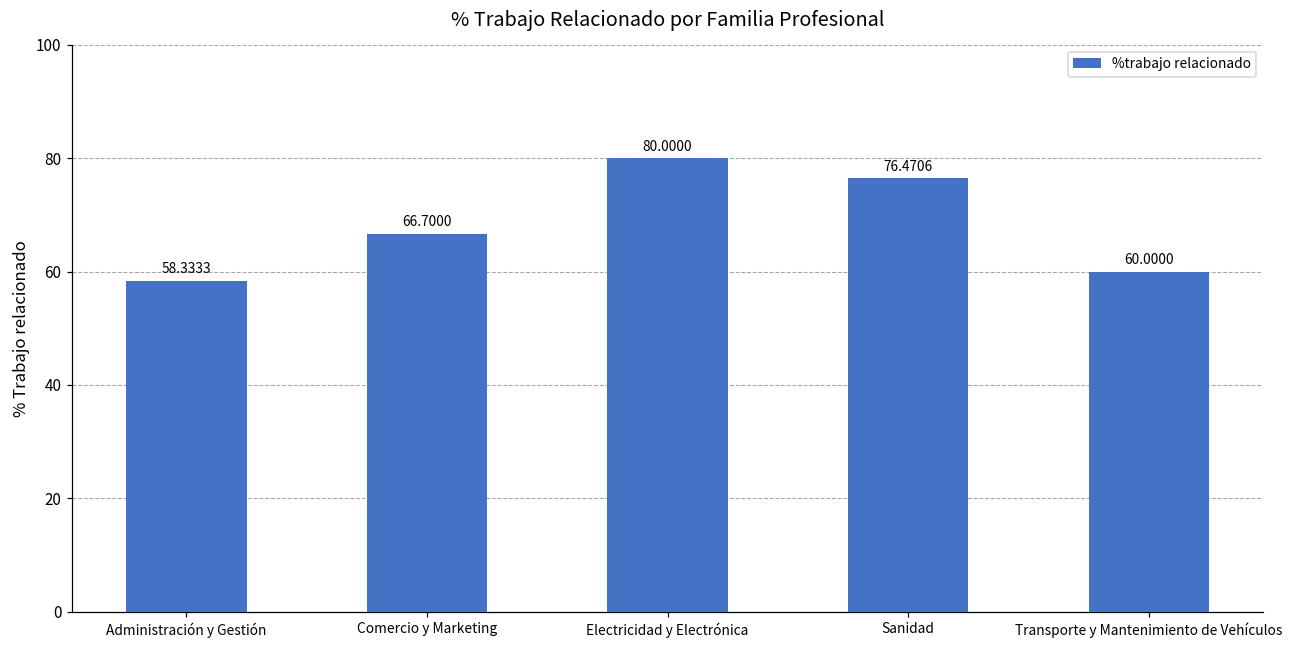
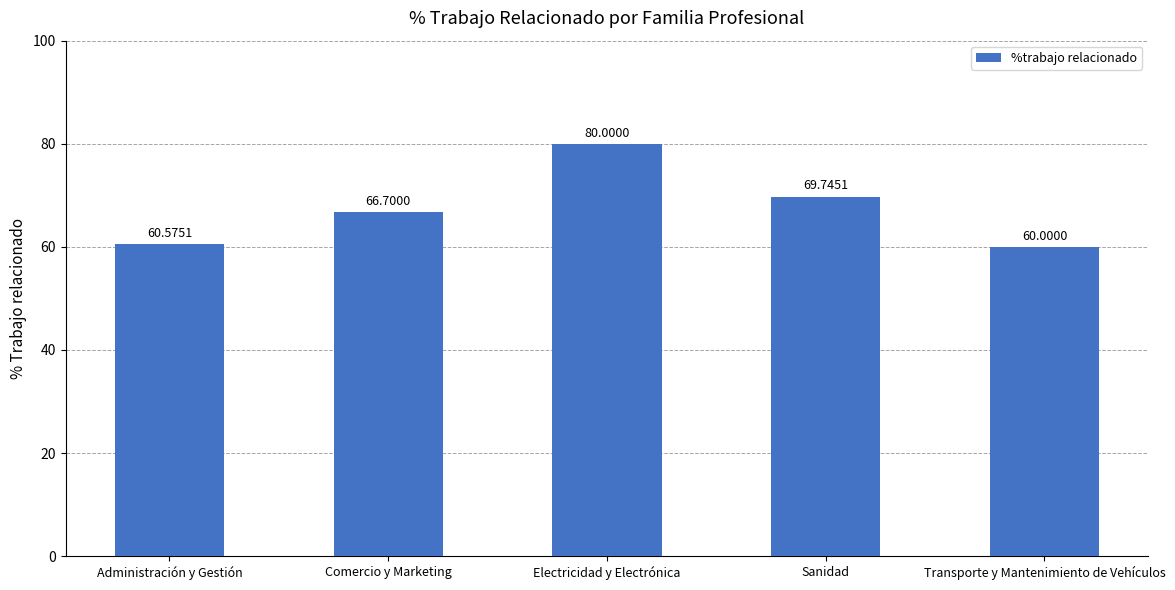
  {
-   "Administración y Gestión": 58.3333,
+   "Administración y Gestión": 60.5751,
    "Comercio y Marketing": 66.7000,
    "Electricidad y Electrónica": 80.0000,
-   "Sanidad": 76.4706,
+   "Sanidad": 69.7451,
    "Transporte y Mantenimiento de Vehículos": 60.0000
  }
